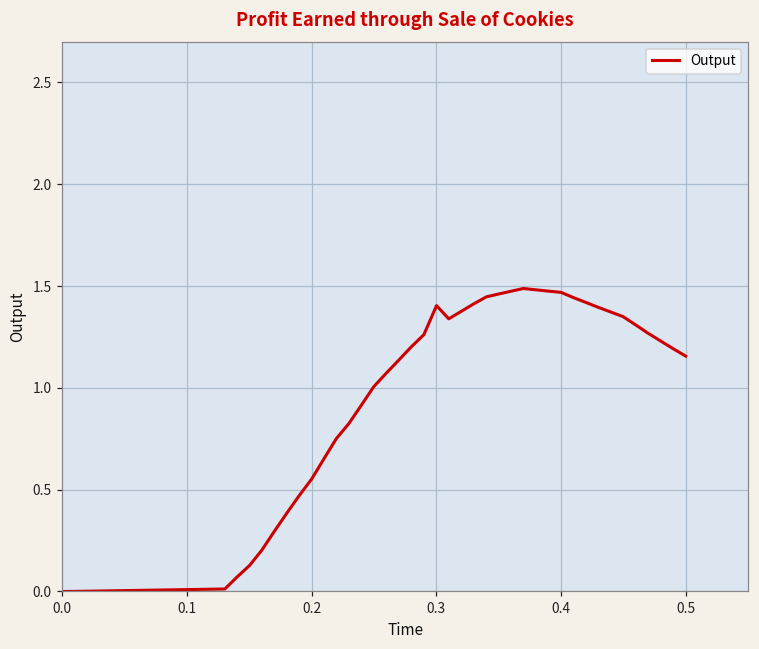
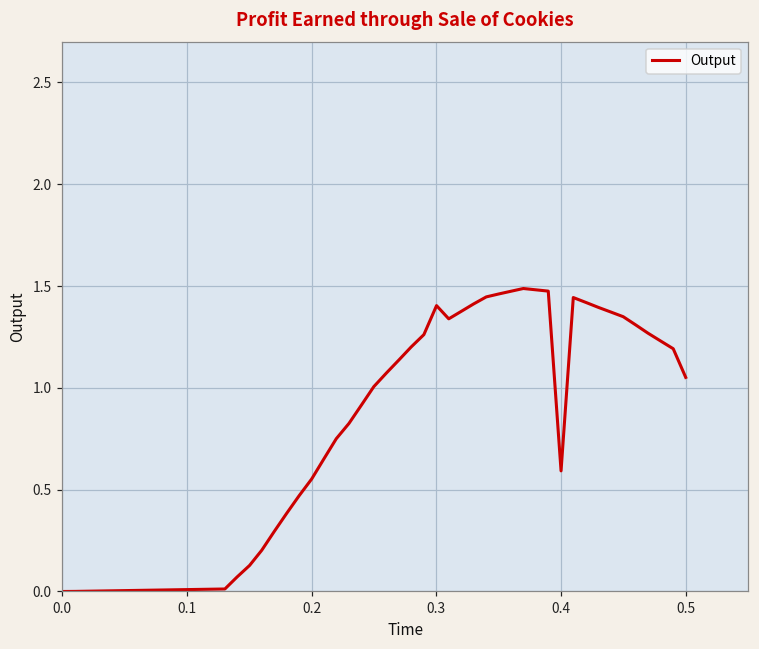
  {
    "0.0": 0.00,
    "0.2": 0.55,
    "0.3": 1.40,
-   "0.4": 1.47,
-   "0.5": 1.16
+   "0.4": 0.59,
+   "0.5": 1.05
  }
